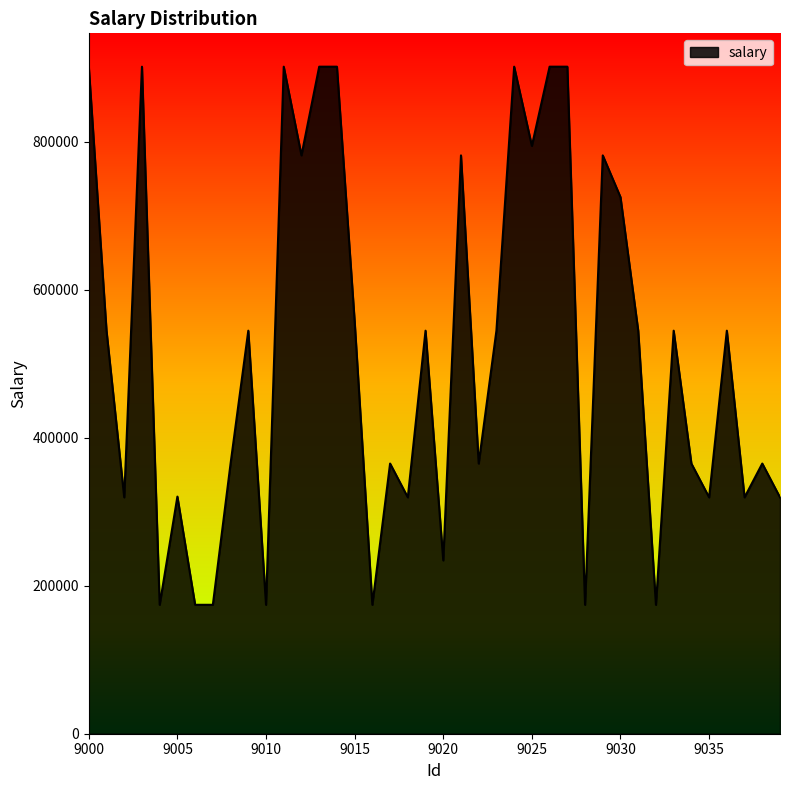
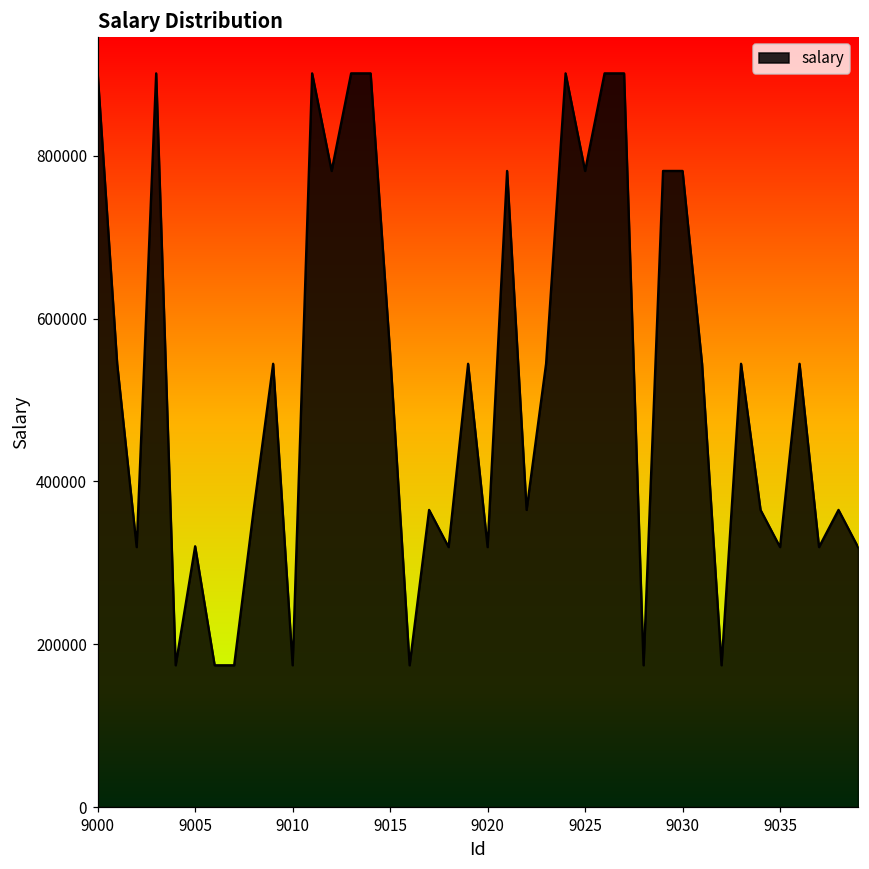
  {
    "9000": 900000,
    "9005": 320000,
    "9010": 170000,
    "9015": 560000,
-   "9020": 230000,
-   "9025": 790000,
-   "9030": 720000,
+   "9020": 320000,
+   "9025": 780000,
+   "9030": 780000,
    "9035": 320000
  }
